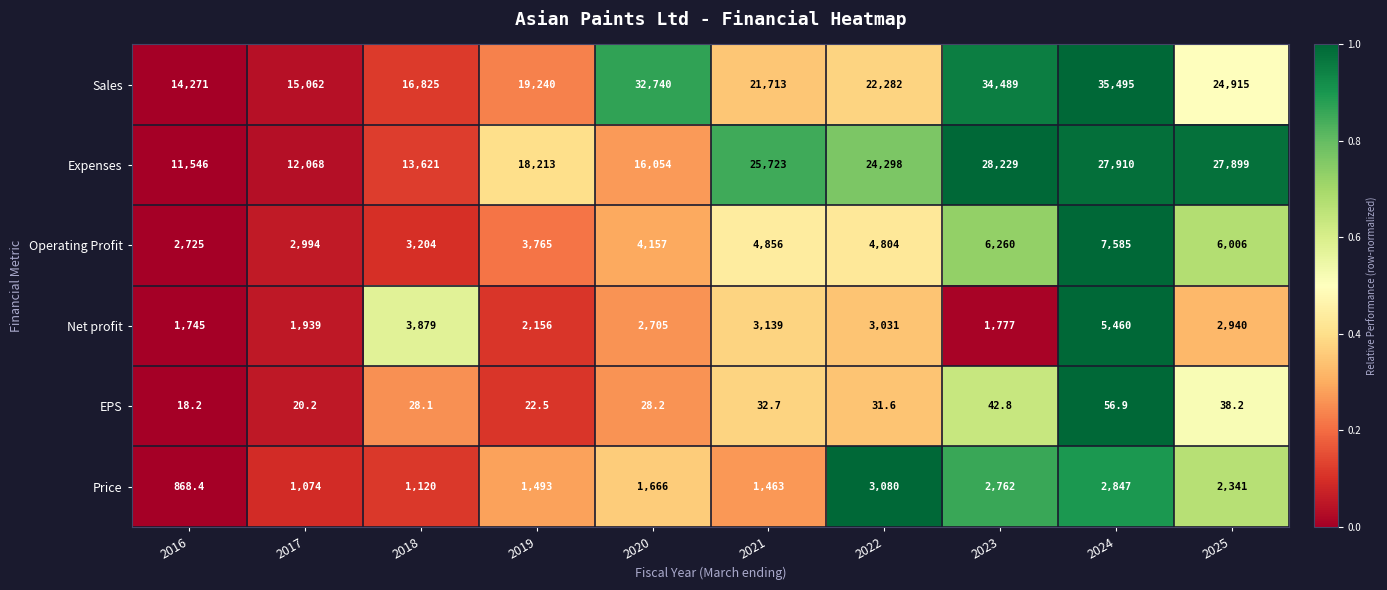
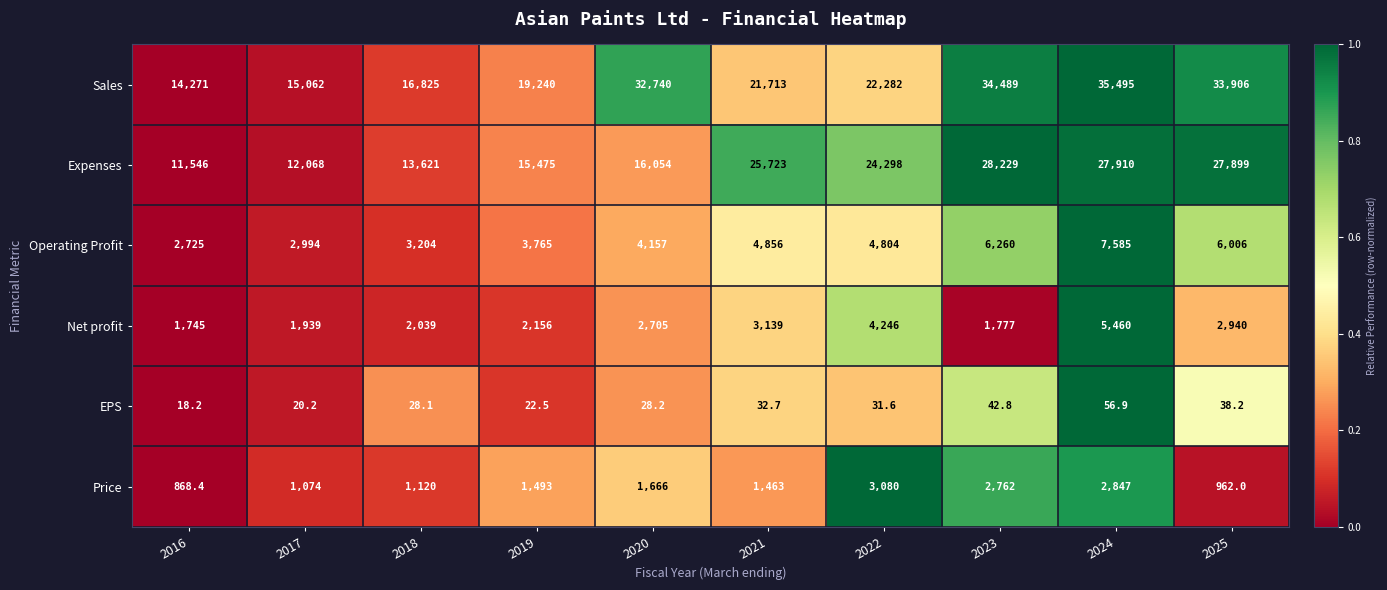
  {
    "Sales": {
      "2016": "14,271",
      "2017": "15,062",
      "2018": "16,825",
      "2019": "19,240",
      "2020": "32,740",
      "2021": "21,713",
      "2022": "22,282",
      "2023": "34,489",
      "2024": "35,495",
-     "2025": "24,915"
+     "2025": "33,906"
    },
    "Expenses": {
      "2016": "11,546",
      "2017": "12,068",
      "2018": "13,621",
-     "2019": "18,213",
+     "2019": "15,475",
      "2020": "16,054",
      "2021": "25,723",
      "2022": "24,298",
      "2023": "28,229",
      "2024": "27,910",
      "2025": "27,899"
    },
    "Operating Profit": {
      "2016": "2,725",
      "2017": "2,994",
      "2018": "3,204",
      "2019": "3,765",
      "2020": "4,157",
      "2021": "4,856",
      "2022": "4,804",
      "2023": "6,260",
      "2024": "7,585",
      "2025": "6,006"
    },
    "Net profit": {
      "2016": "1,745",
      "2017": "1,939",
-     "2018": "3,879",
+     "2018": "2,039",
      "2019": "2,156",
      "2020": "2,705",
      "2021": "3,139",
-     "2022": "3,031",
+     "2022": "4,246",
      "2023": "1,777",
      "2024": "5,460",
      "2025": "2,940"
    },
    "EPS": {
      "2016": "18.2",
      "2017": "20.2",
      "2018": "28.1",
      "2019": "22.5",
      "2020": "28.2",
      "2021": "32.7",
      "2022": "31.6",
      "2023": "42.8",
      "2024": "56.9",
      "2025": "38.2"
    },
    "Price": {
      "2016": "868.4",
      "2017": "1,074",
      "2018": "1,120",
      "2019": "1,493",
      "2020": "1,666",
      "2021": "1,463",
      "2022": "3,080",
      "2023": "2,762",
      "2024": "2,847",
-     "2025": "2,341"
+     "2025": "962.0"
    }
  }
